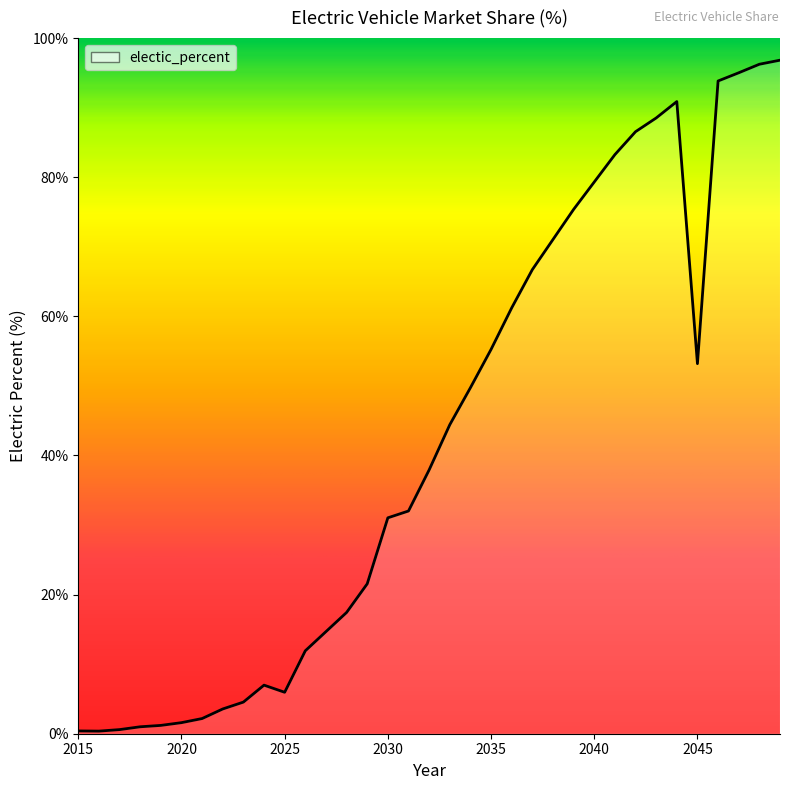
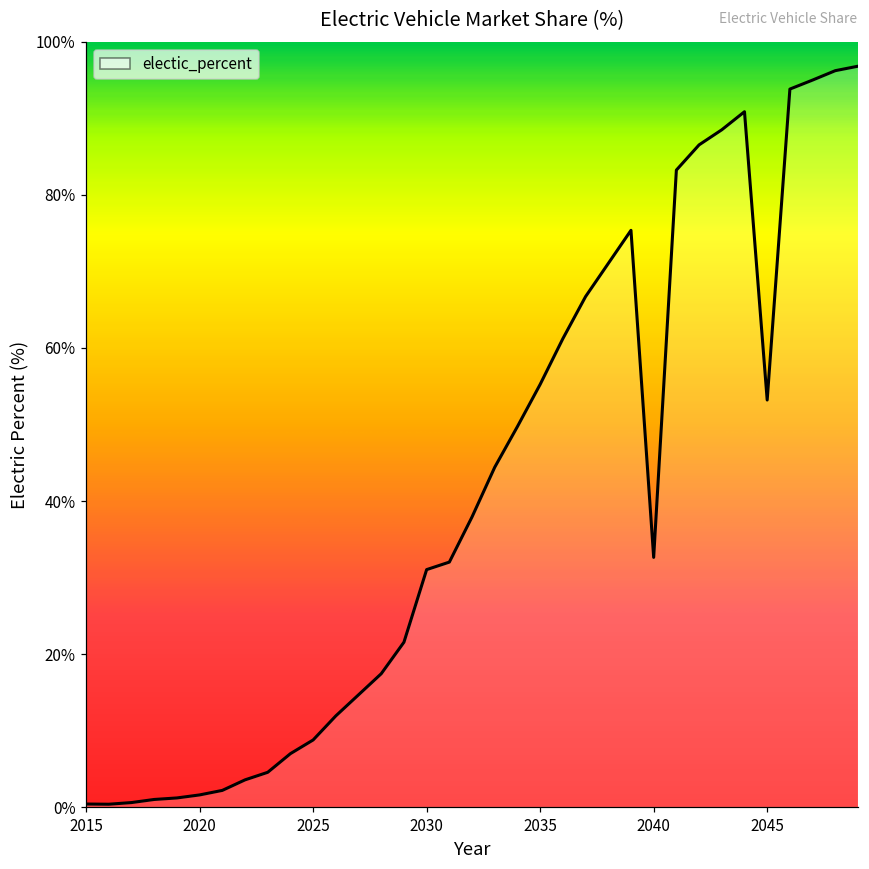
  {
    "2015": "0%",
    "2020": "2%",
-   "2025": "6%",
+   "2025": "9%",
    "2030": "31%",
    "2035": "55%",
-   "2040": "79%",
+   "2040": "33%",
    "2045": "53%"
  }
